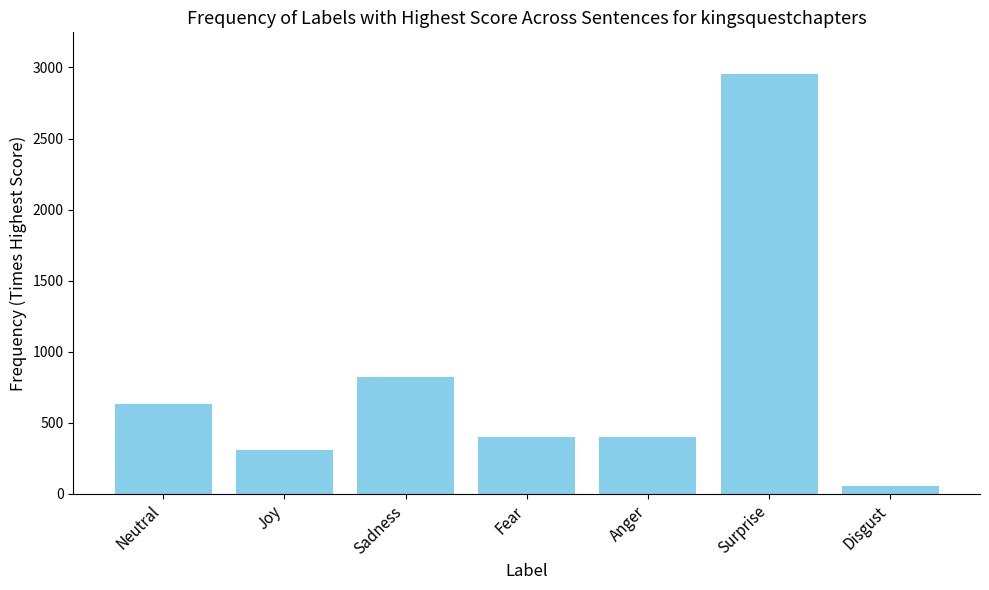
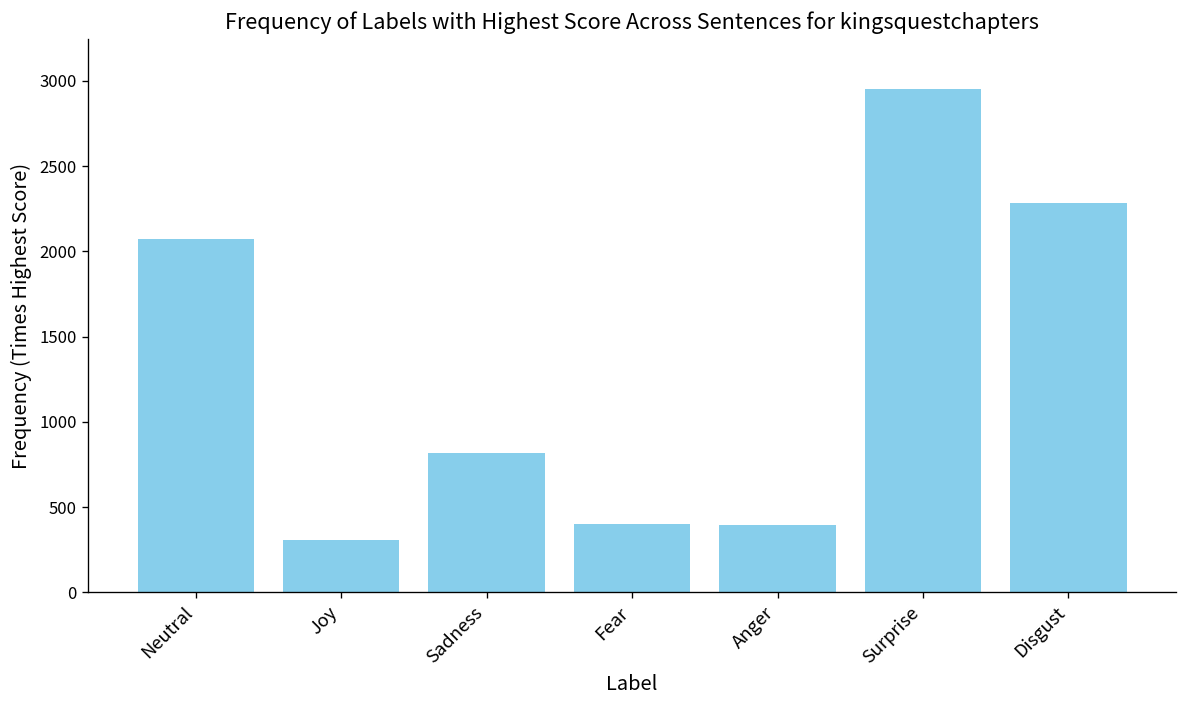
  {
-   "Neutral": 630,
+   "Neutral": 2070,
    "Joy": 310,
    "Sadness": 820,
    "Fear": 400,
    "Anger": 400,
    "Surprise": 2950,
-   "Disgust": 50
+   "Disgust": 2290
  }
